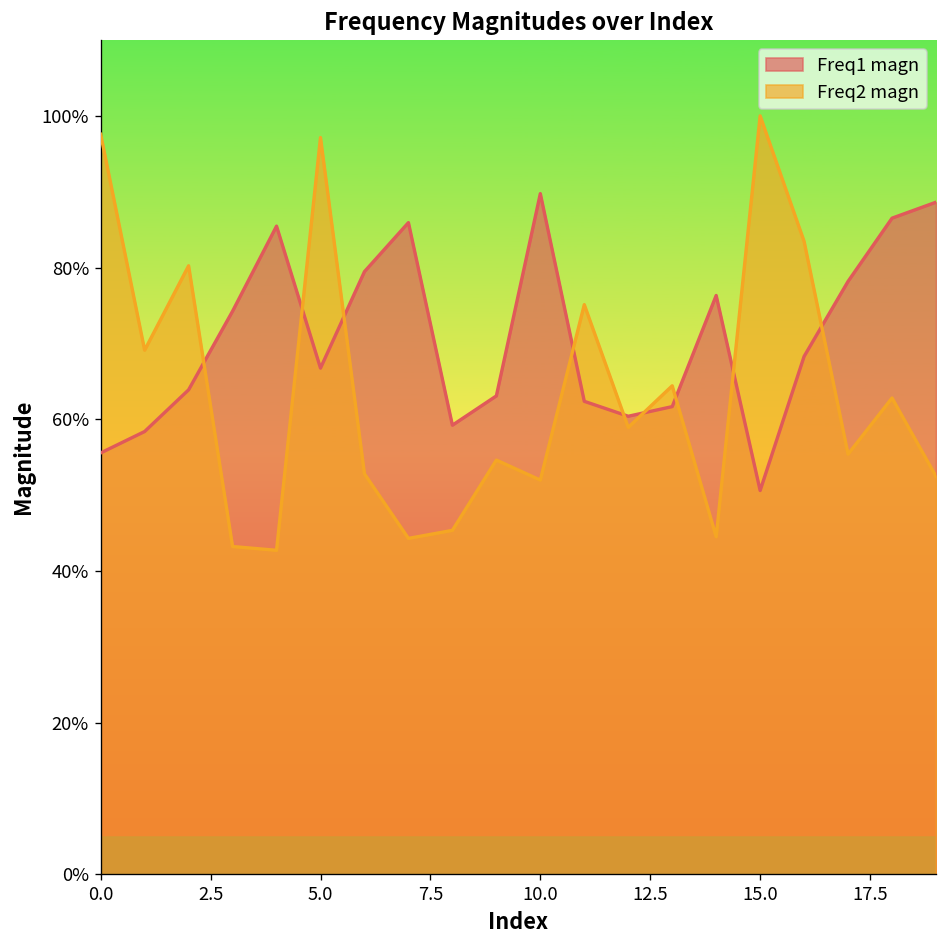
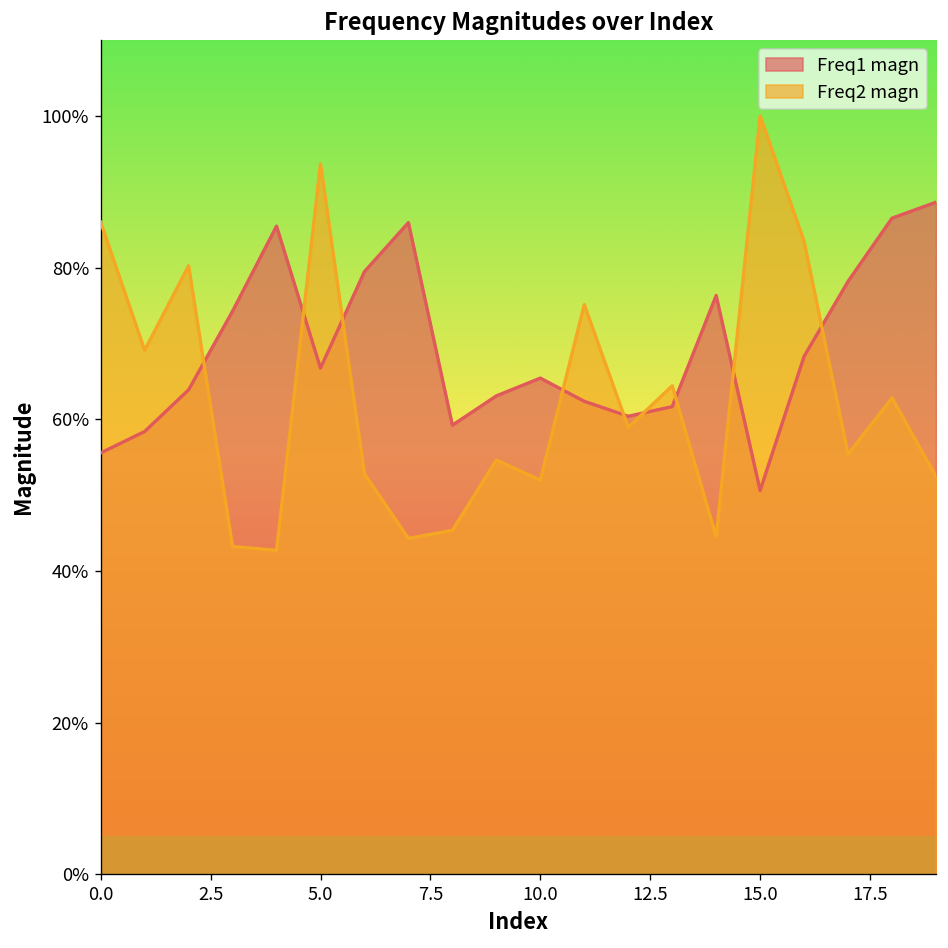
  {
    "Freq1 magn": {
      "0.0": "56%",
      "5.0": "67%",
-     "10.0": "90%",
+     "10.0": "65%",
      "15.0": "51%"
    },
    "Freq2 magn": {
-     "0.0": "98%",
-     "5.0": "97%",
+     "0.0": "86%",
+     "5.0": "94%",
      "10.0": "52%",
      "15.0": "100%"
    }
  }
